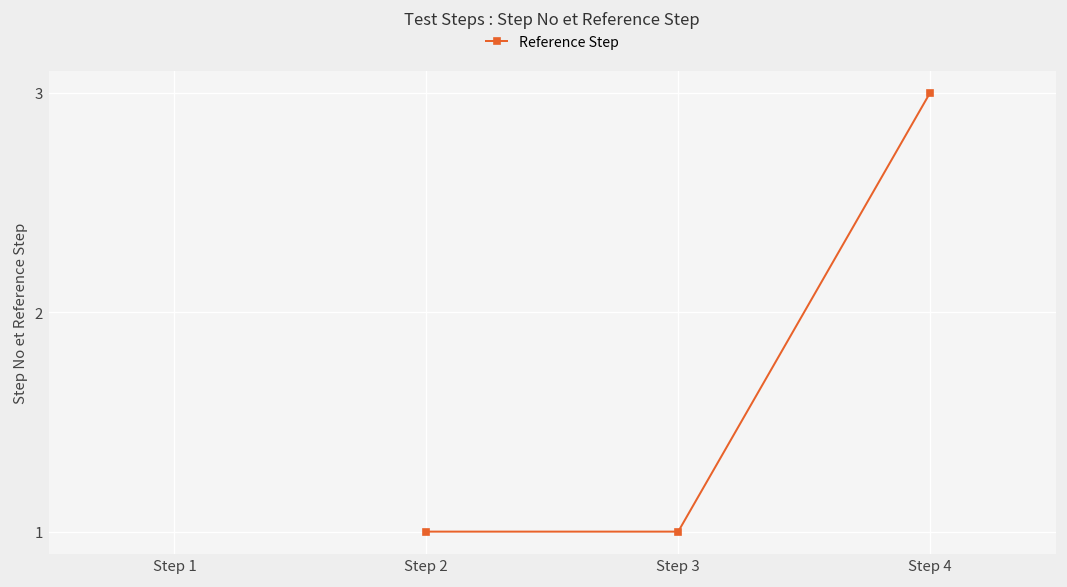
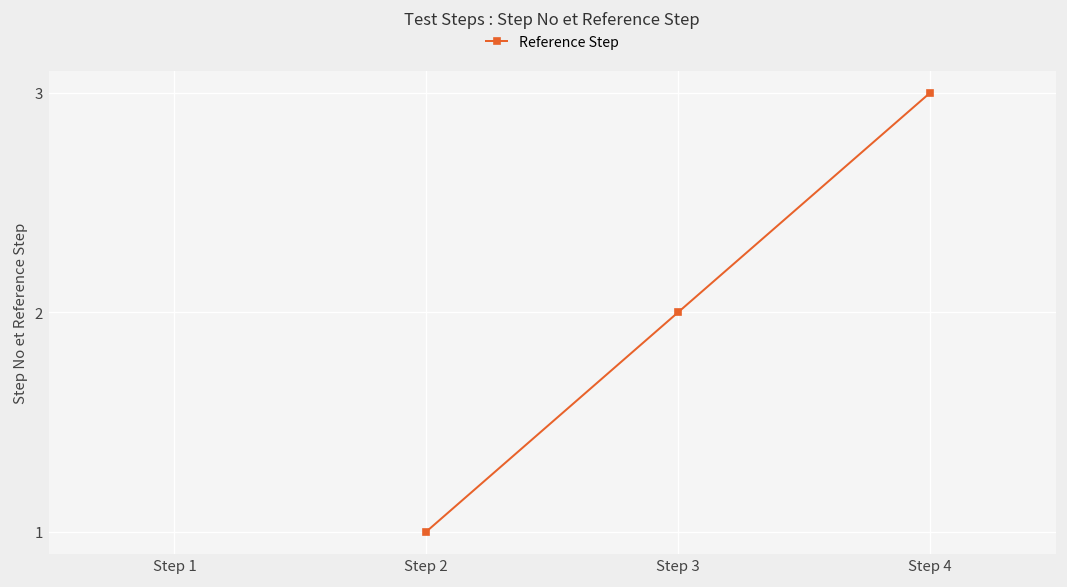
  {
    "Step 2": 1,
-   "Step 3": 1,
+   "Step 3": 2,
    "Step 4": 3
  }
